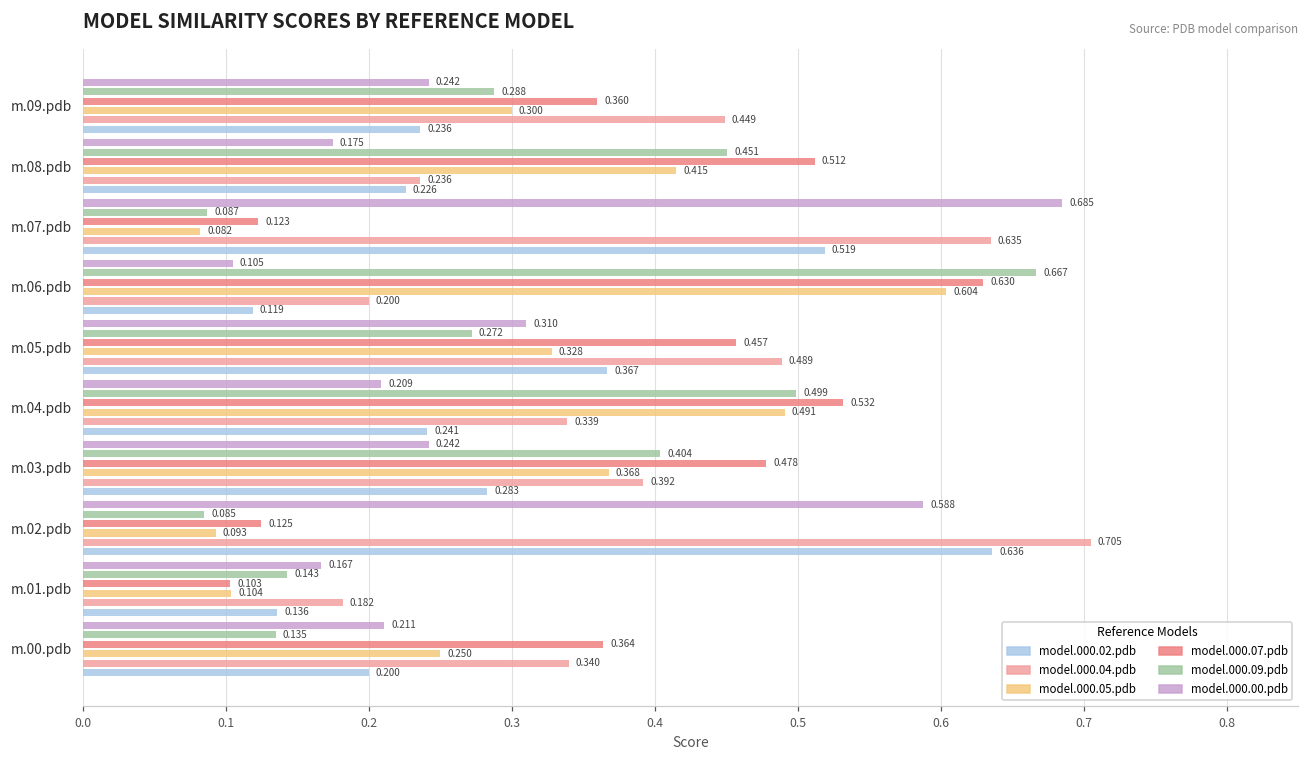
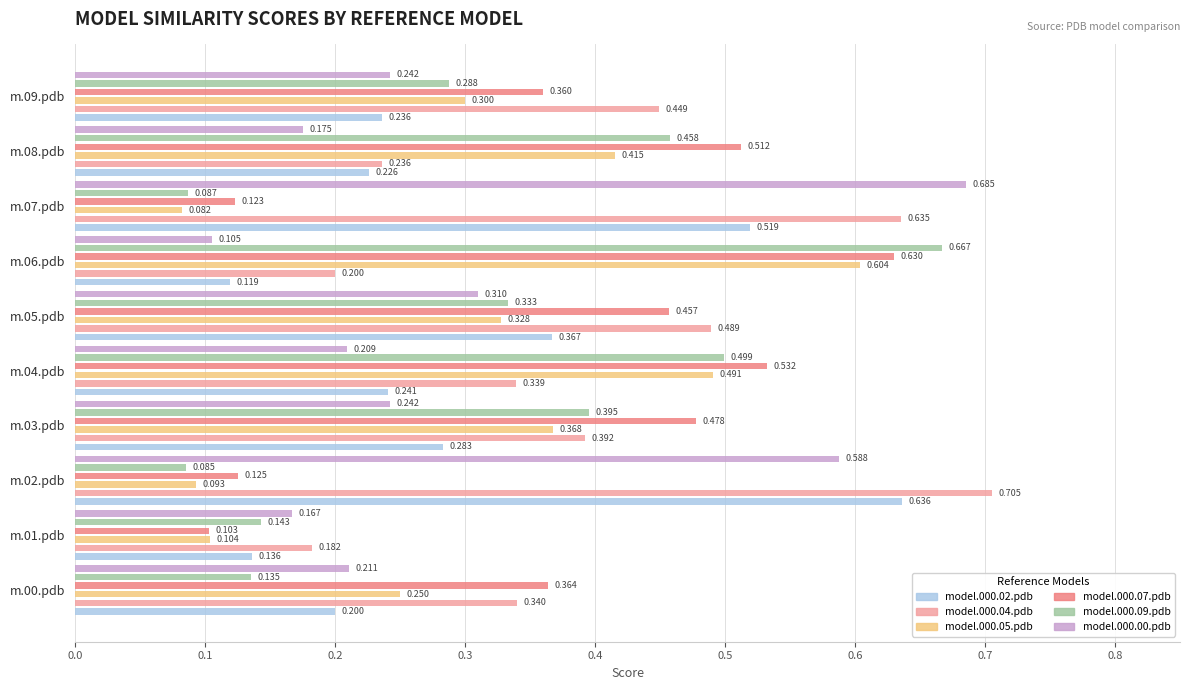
  {
    "model.000.09.pdb": {
      "m.09.pdb": 0.288,
-     "m.08.pdb": 0.451,
+     "m.08.pdb": 0.458,
      "m.07.pdb": 0.087,
      "m.06.pdb": 0.667,
-     "m.05.pdb": 0.272,
+     "m.05.pdb": 0.333,
      "m.04.pdb": 0.499,
-     "m.03.pdb": 0.404,
+     "m.03.pdb": 0.395,
      "m.02.pdb": 0.085,
      "m.01.pdb": 0.143,
      "m.00.pdb": 0.135
    }
  }
